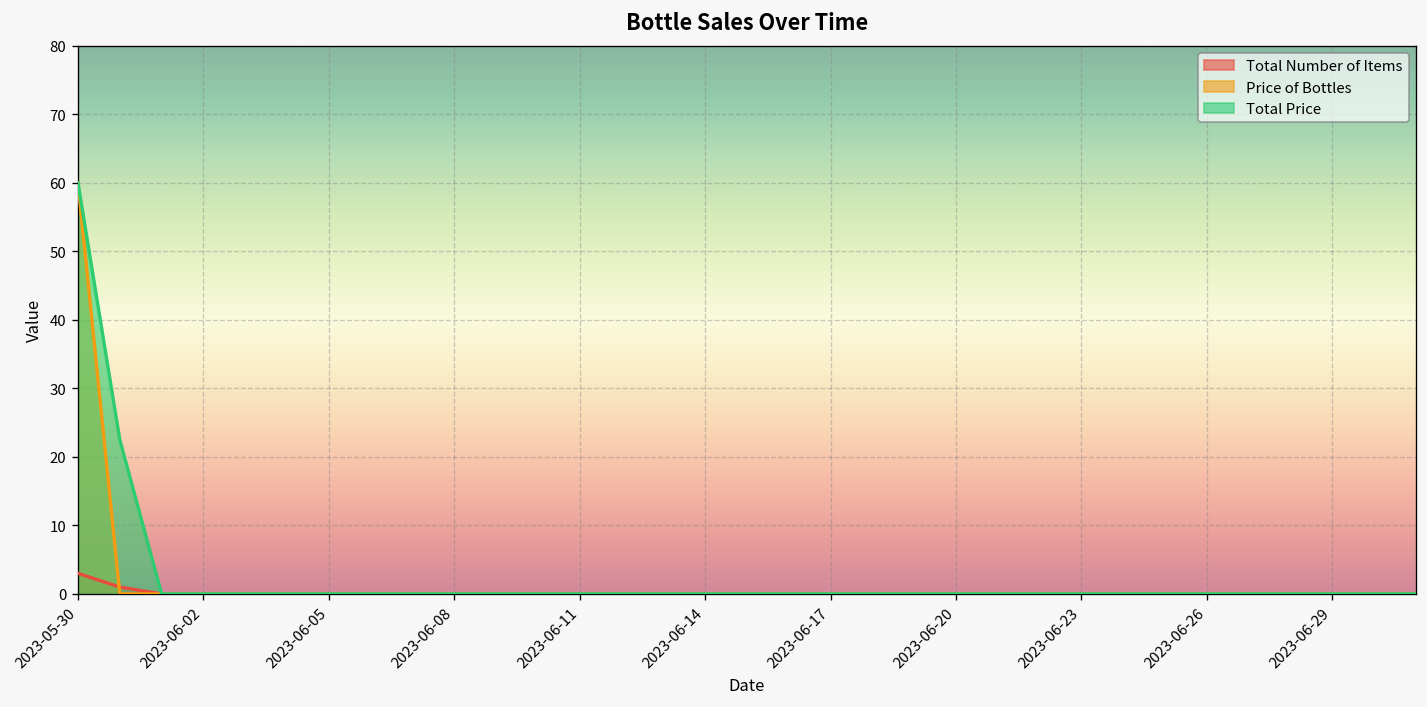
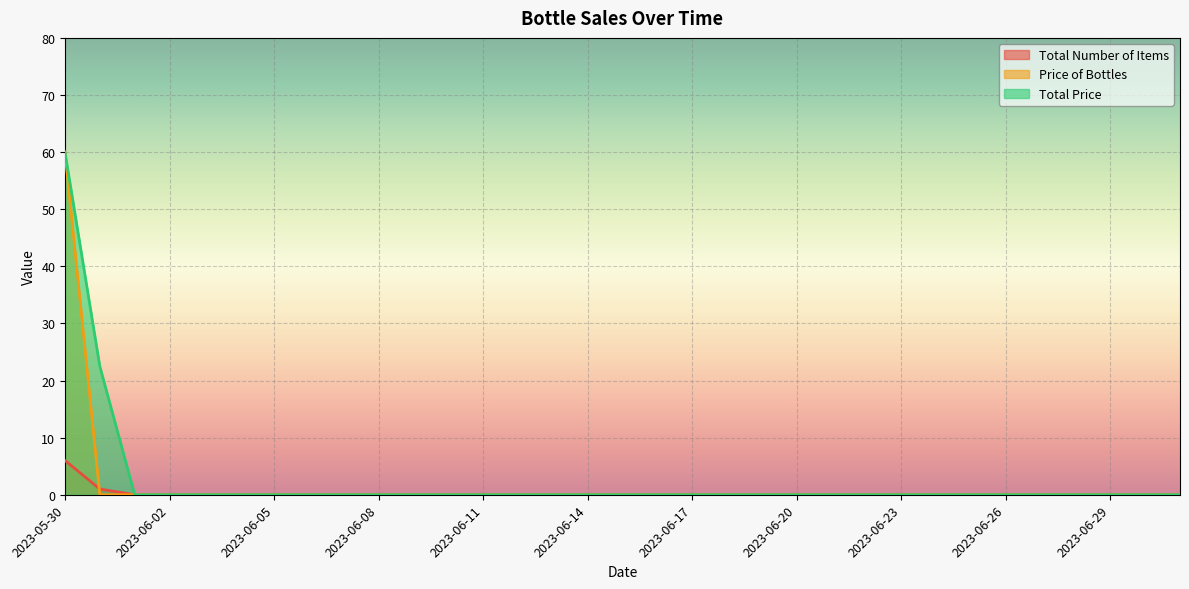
  {
    "Total Number of Items": {
-     "2023-05-30": 3
+     "2023-05-30": 6
    }
  }
